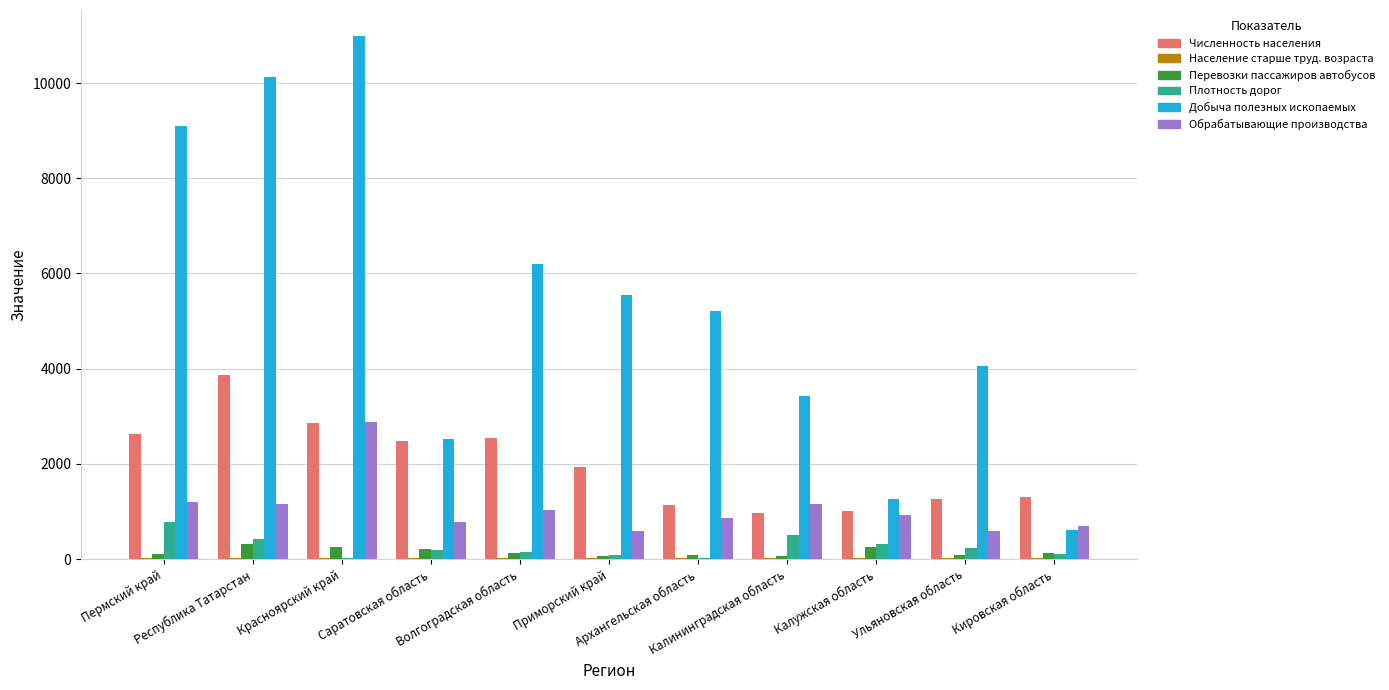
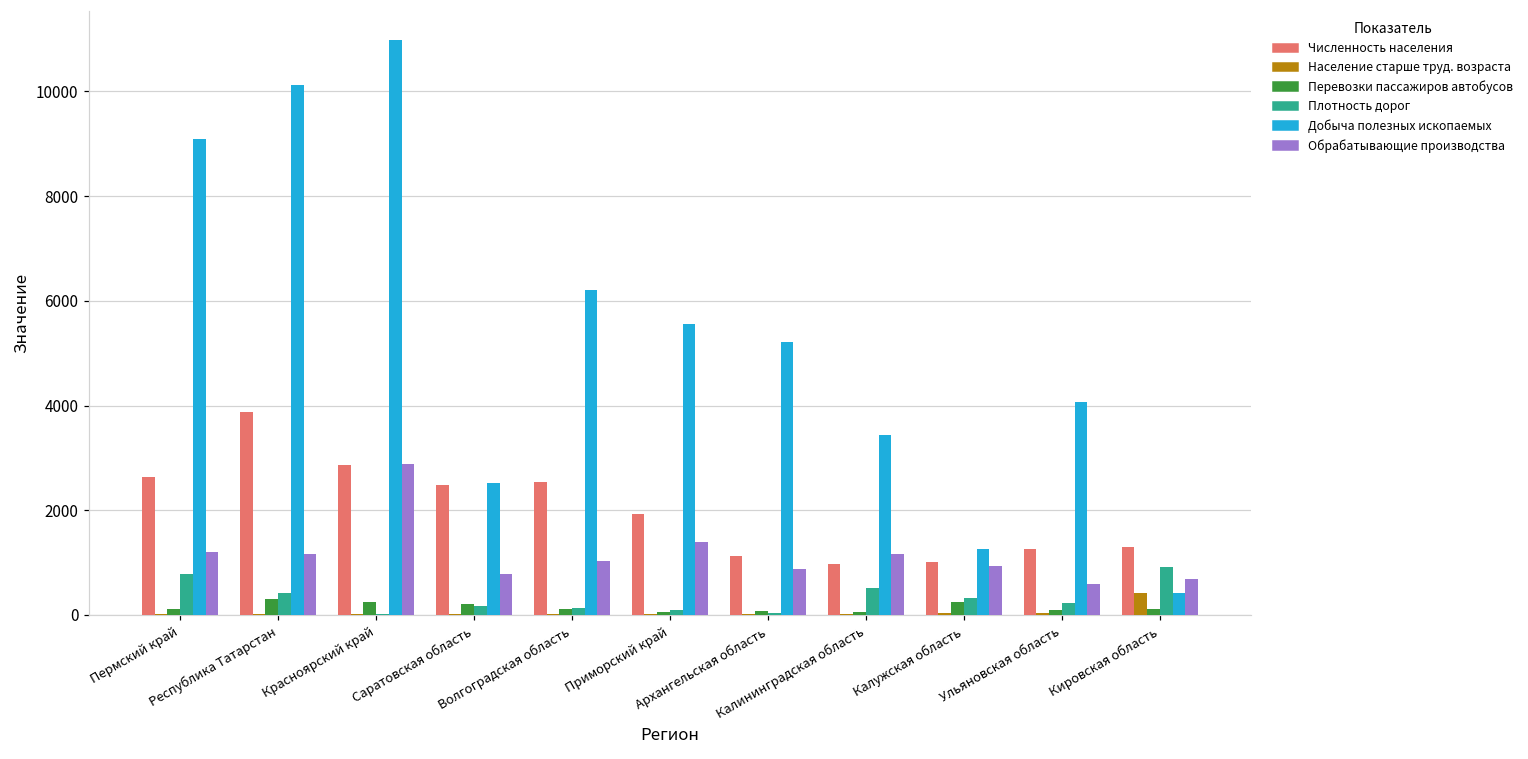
  {
    "Численность населения": {
      "Пермский край": 2600,
      "Республика Татарстан": 3900,
      "Красноярский край": 2900,
      "Саратовская область": 2500,
      "Волгоградская область": 2500,
      "Приморский край": 1900,
      "Архангельская область": 1100,
      "Калининградская область": 1000,
      "Калужская область": 1000,
      "Ульяновская область": 1300,
      "Кировская область": 1300
    },
    "Население старше труд. возраста": {
-     "Кировская область": 0
+     "Кировская область": 400
    },
    "Перевозки пассажиров автобусов": {
      "Пермский край": 100,
      "Республика Татарстан": 300,
      "Красноярский край": 200,
      "Саратовская область": 200,
      "Волгоградская область": 100,
      "Приморский край": 100,
      "Архангельская область": 100,
      "Калининградская область": 100,
      "Калужская область": 300,
      "Ульяновская область": 100,
      "Кировская область": 100
    },
    "Плотность дорог": {
      "Пермский край": 800,
      "Республика Татарстан": 400,
      "Саратовская область": 200,
      "Волгоградская область": 100,
      "Приморский край": 100,
      "Калининградская область": 500,
      "Калужская область": 300,
      "Ульяновская область": 200,
-     "Кировская область": 100
+     "Кировская область": 900
    },
    "Добыча полезных ископаемых": {
      "Пермский край": 9100,
      "Республика Татарстан": 10100,
      "Красноярский край": 11000,
      "Саратовская область": 2500,
      "Волгоградская область": 6200,
      "Приморский край": 5600,
      "Архангельская область": 5200,
      "Калининградская область": 3400,
      "Калужская область": 1300,
      "Ульяновская область": 4100,
-     "Кировская область": 600
+     "Кировская область": 400
    },
    "Обрабатывающие производства": {
      "Пермский край": 1200,
      "Республика Татарстан": 1200,
      "Красноярский край": 2900,
      "Саратовская область": 800,
      "Волгоградская область": 1000,
-     "Приморский край": 600,
+     "Приморский край": 1400,
      "Архангельская область": 900,
      "Калининградская область": 1200,
      "Калужская область": 900,
      "Ульяновская область": 600,
      "Кировская область": 700
    }
  }
